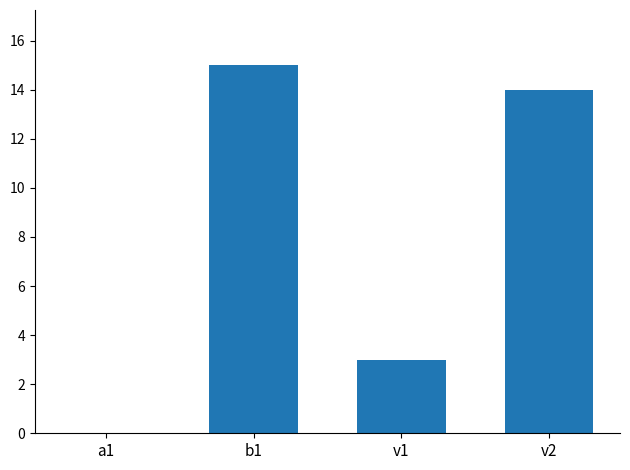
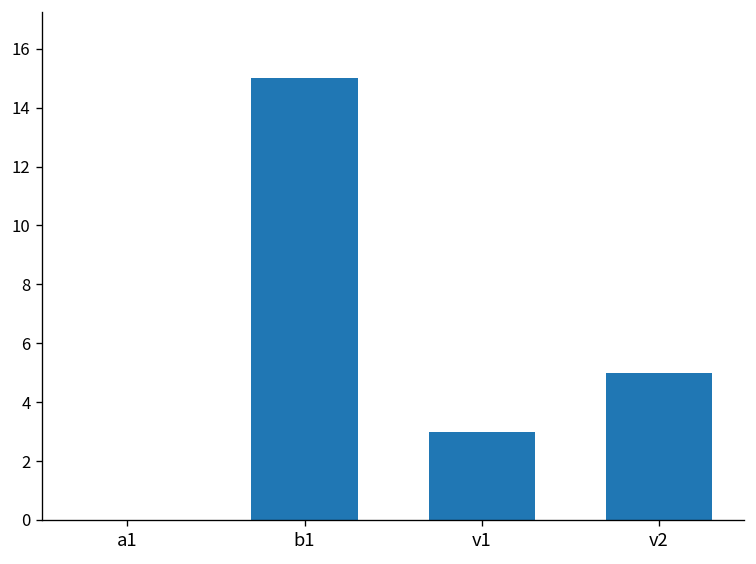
  {
    "a1": 0,
    "b1": 15,
    "v1": 3,
-   "v2": 14
+   "v2": 5
  }
